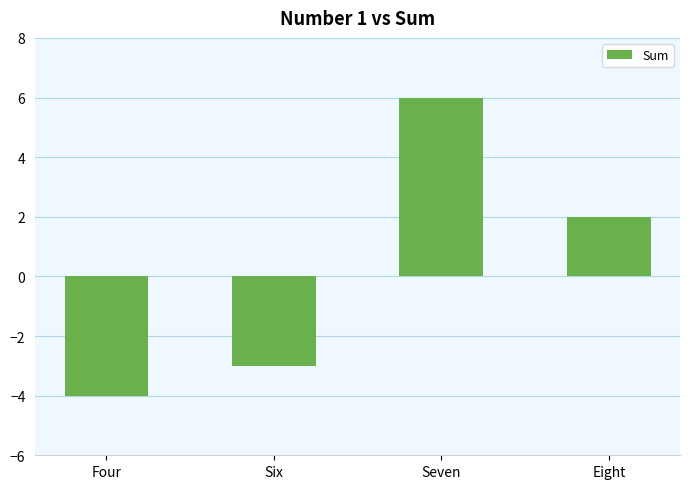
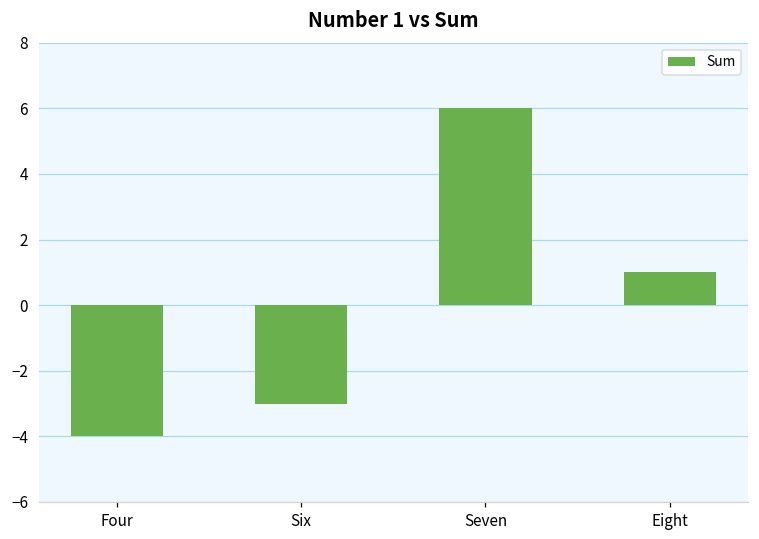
  {
    "Four": -4,
    "Six": -3,
    "Seven": 6,
-   "Eight": 2
+   "Eight": 1
  }
